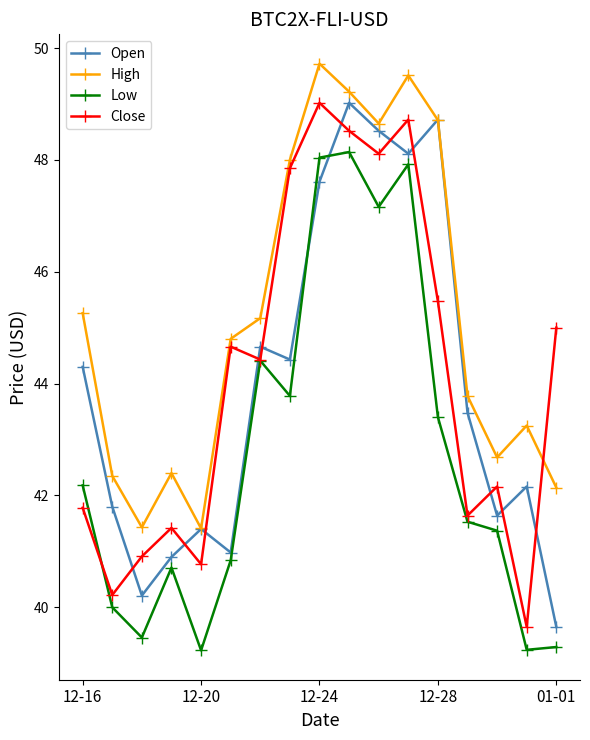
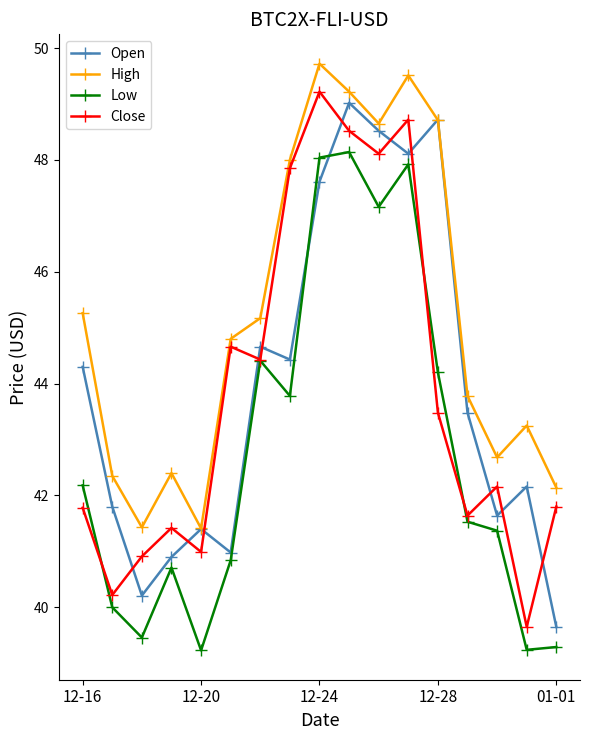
  {
    "Open": {
      "12-16": 44.3,
      "12-24": 47.6,
      "01-01": 39.7
    },
    "High": {
      "12-16": 45.3,
      "12-24": 49.7,
      "01-01": 42.1
    },
    "Low": {
      "12-16": 42.2,
      "12-20": 39.2,
      "12-24": 48.0,
-     "12-28": 43.4,
+     "12-28": 44.2,
      "01-01": 39.3
    },
    "Close": {
      "12-16": 41.8,
-     "12-20": 40.8,
-     "12-24": 49.0,
-     "12-28": 45.5,
-     "01-01": 45.0
+     "12-20": 41.0,
+     "12-24": 49.2,
+     "12-28": 43.5,
+     "01-01": 41.8
    }
  }
